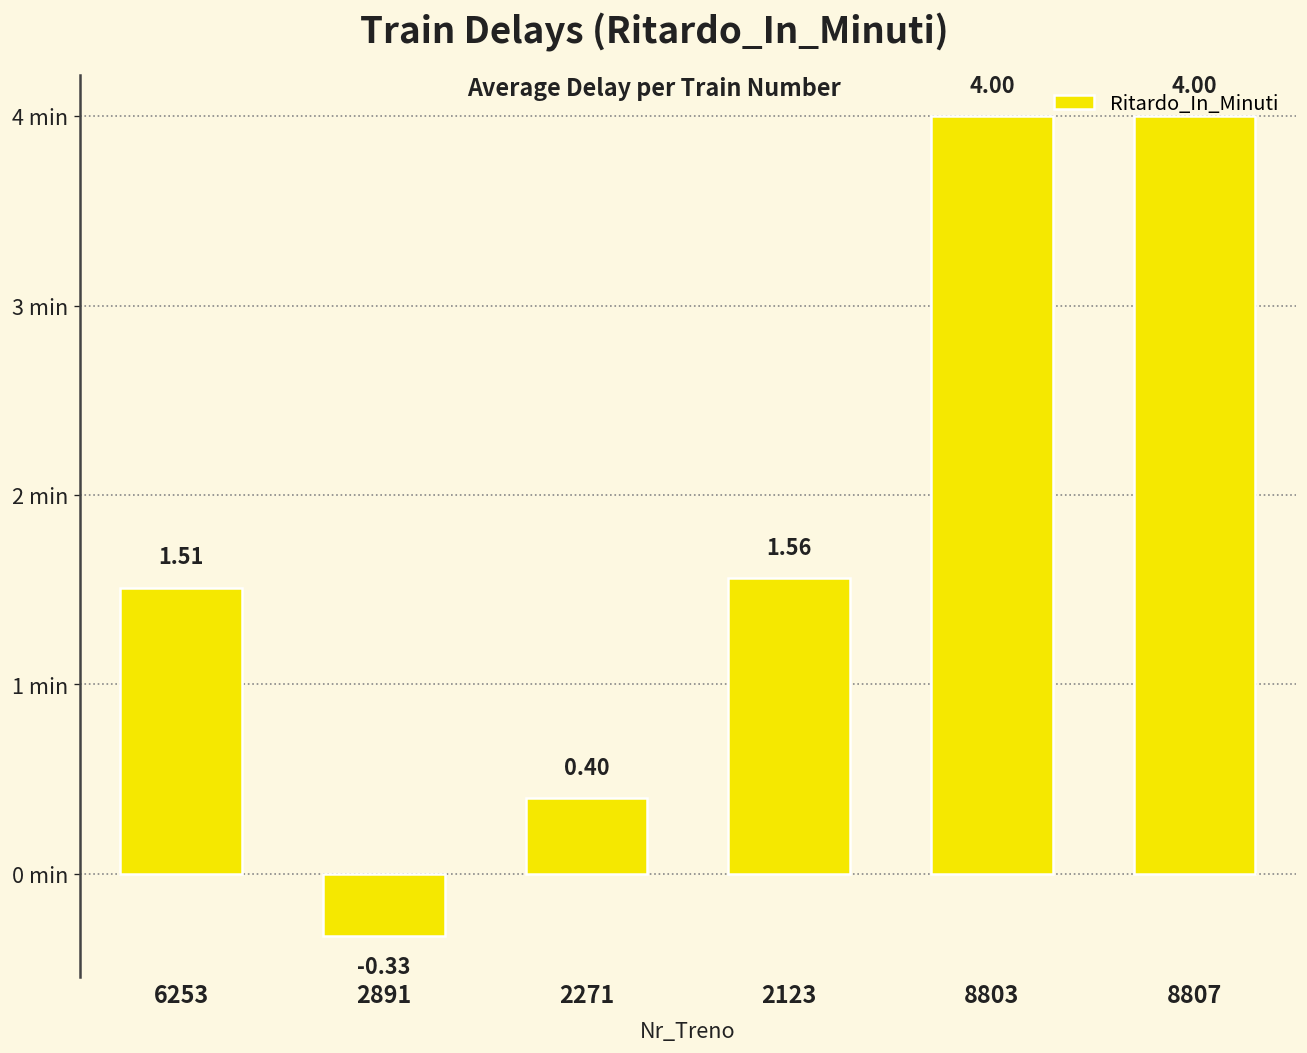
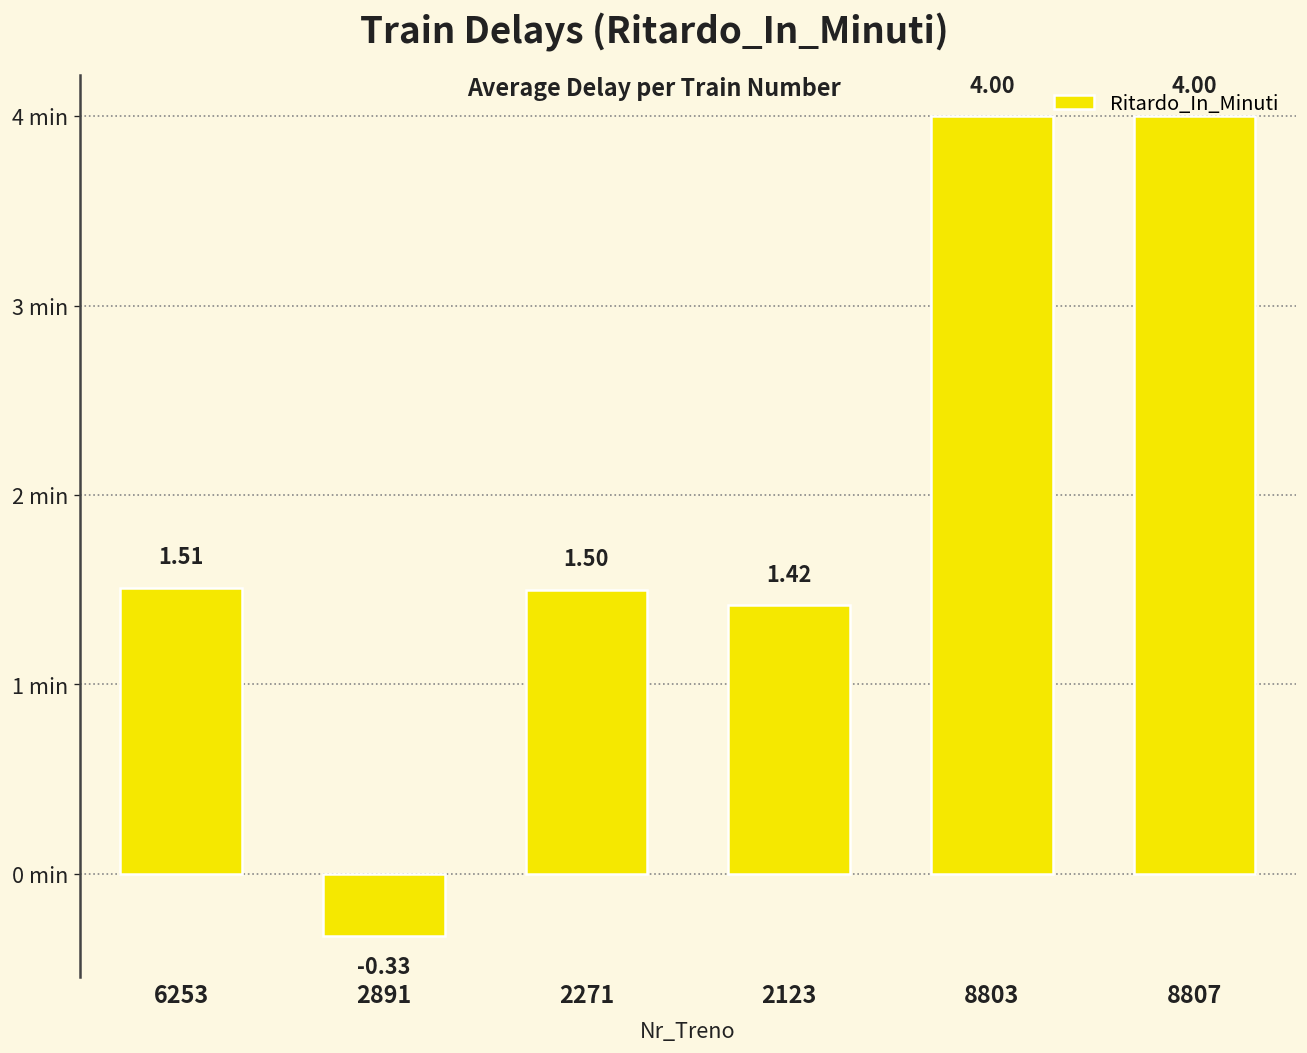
  {
    "6253": 1.51,
    "2891": -0.33,
-   "2271": 0.40,
-   "2123": 1.56,
+   "2271": 1.50,
+   "2123": 1.42,
    "8803": 4.00,
    "8807": 4.00
  }
